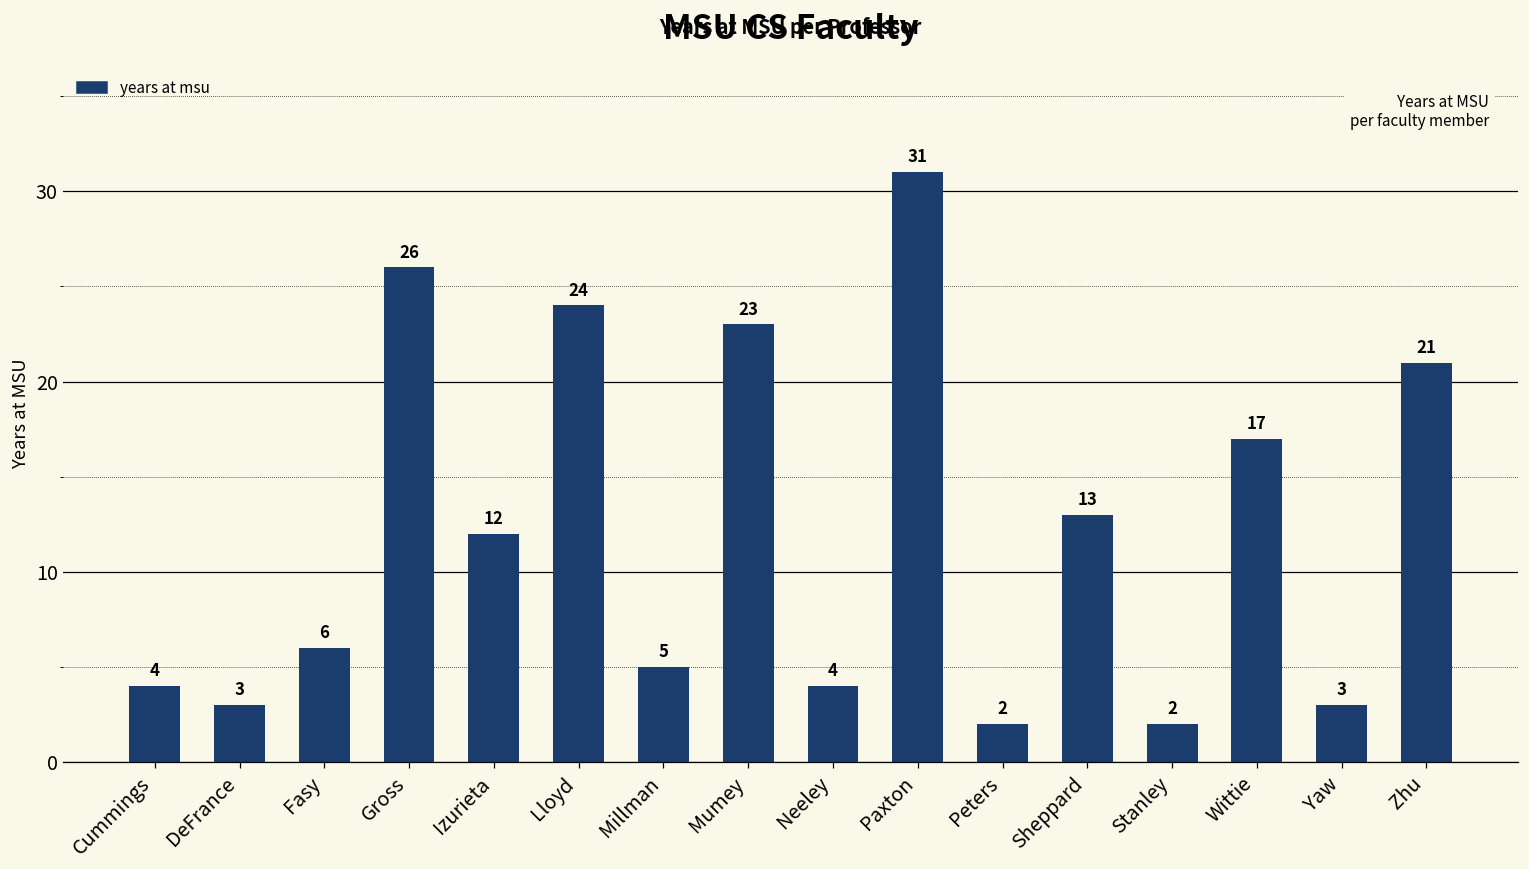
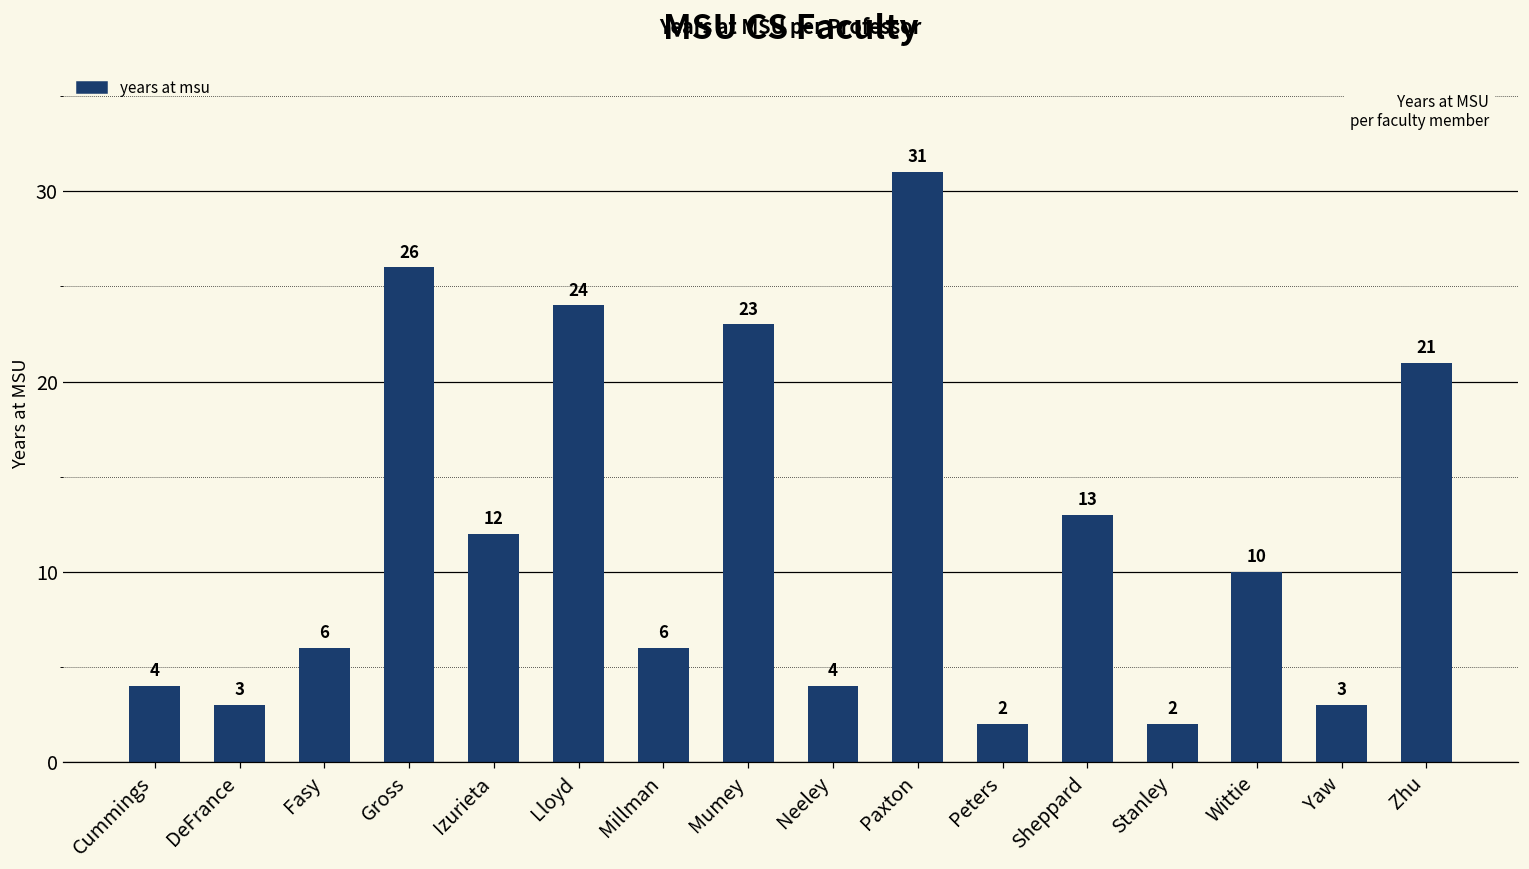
  {
    "Cummings": 4,
    "DeFrance": 3,
    "Fasy": 6,
    "Gross": 26,
    "Izurieta": 12,
    "Lloyd": 24,
-   "Millman": 5,
+   "Millman": 6,
    "Mumey": 23,
    "Neeley": 4,
    "Paxton": 31,
    "Peters": 2,
    "Sheppard": 13,
    "Stanley": 2,
-   "Wittie": 17,
+   "Wittie": 10,
    "Yaw": 3,
    "Zhu": 21
  }
